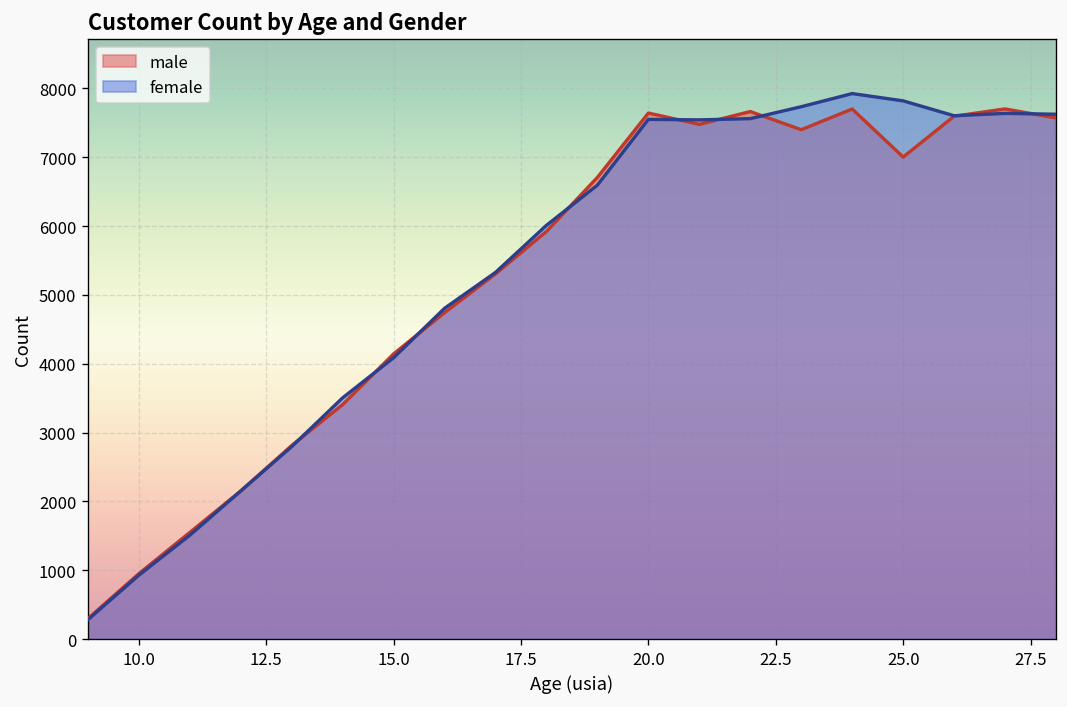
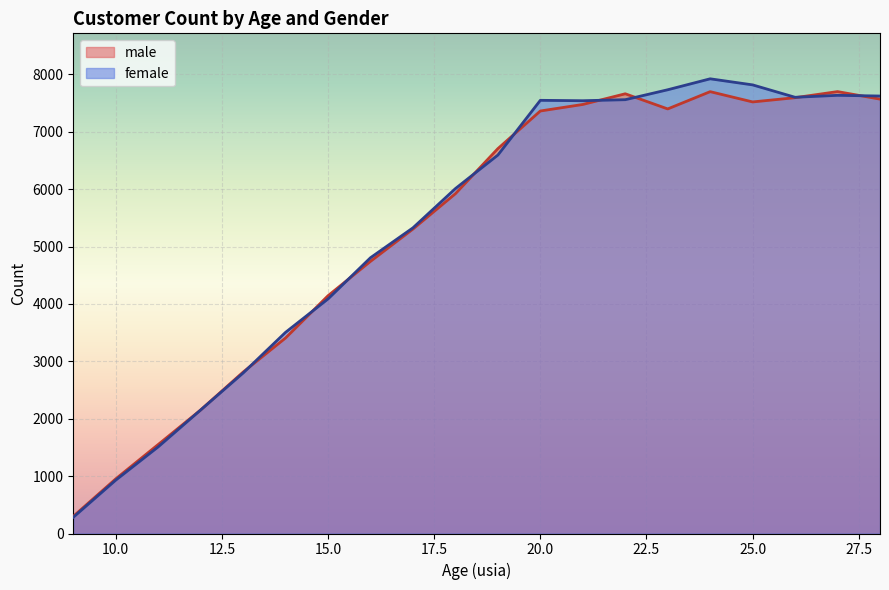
  {
    "male": {
      "15.0": 4100,
-     "20.0": 7600,
-     "25.0": 7000
+     "20.0": 7400,
+     "25.0": 7500
    },
    "female": {
      "15.0": 4100,
      "20.0": 7500,
      "25.0": 7800
    }
  }
